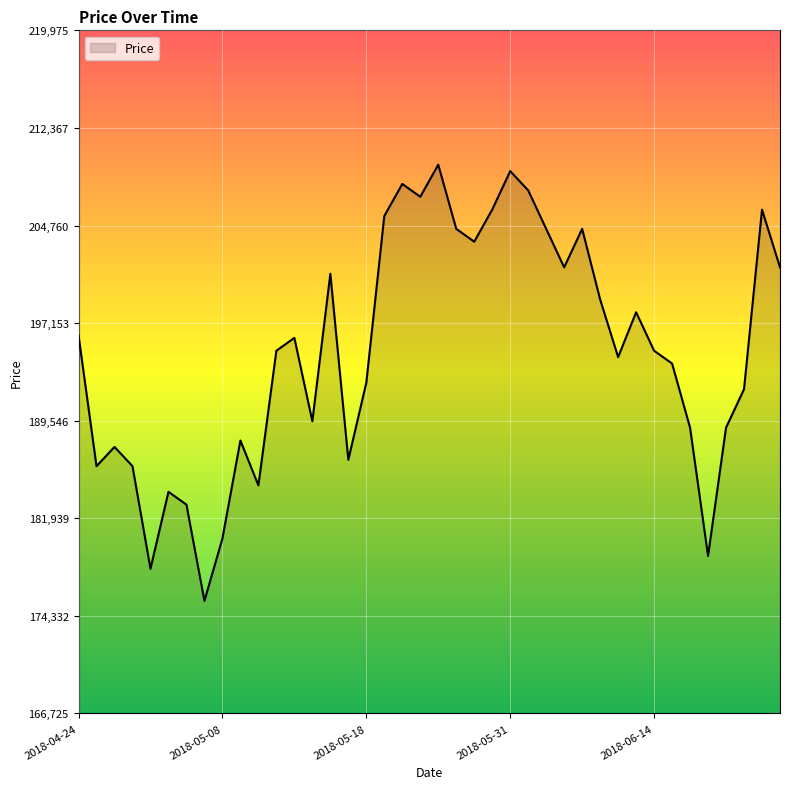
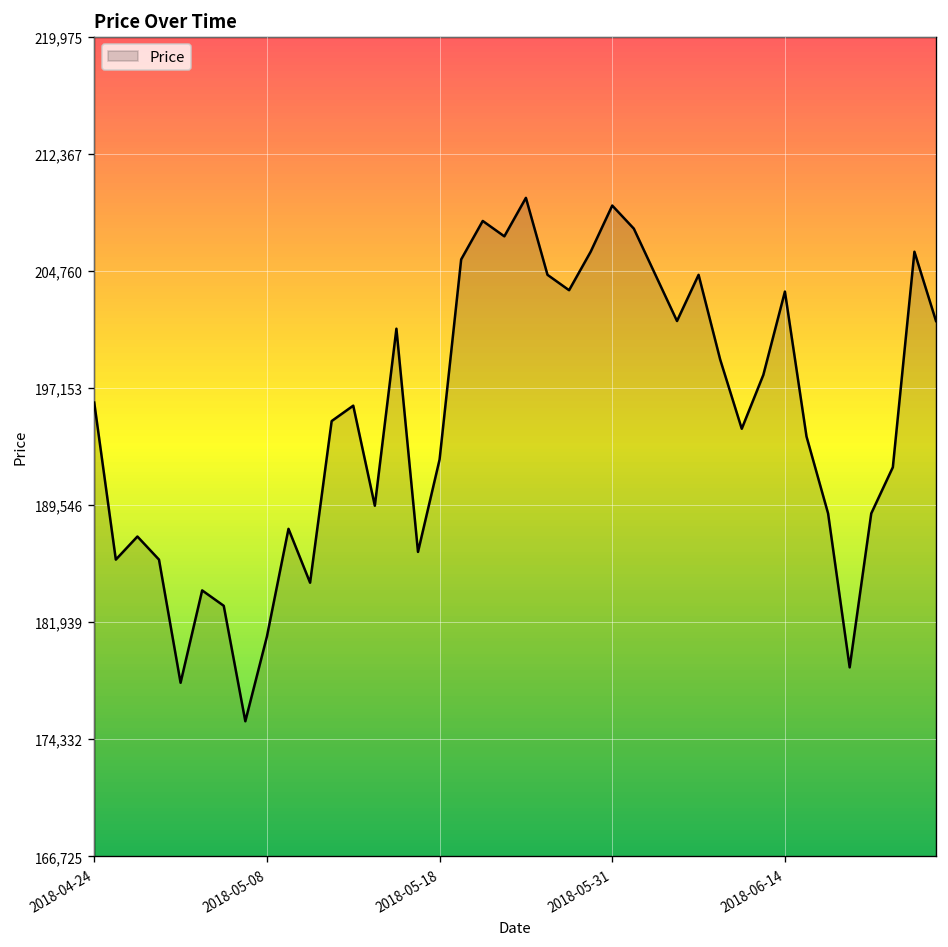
  {
    "2018-04-24": "196,200",
-   "2018-05-08": "180,400",
+   "2018-05-08": "181,000",
    "2018-05-18": "192,500",
    "2018-05-31": "209,000",
-   "2018-06-14": "195,000"
+   "2018-06-14": "203,400"
  }
